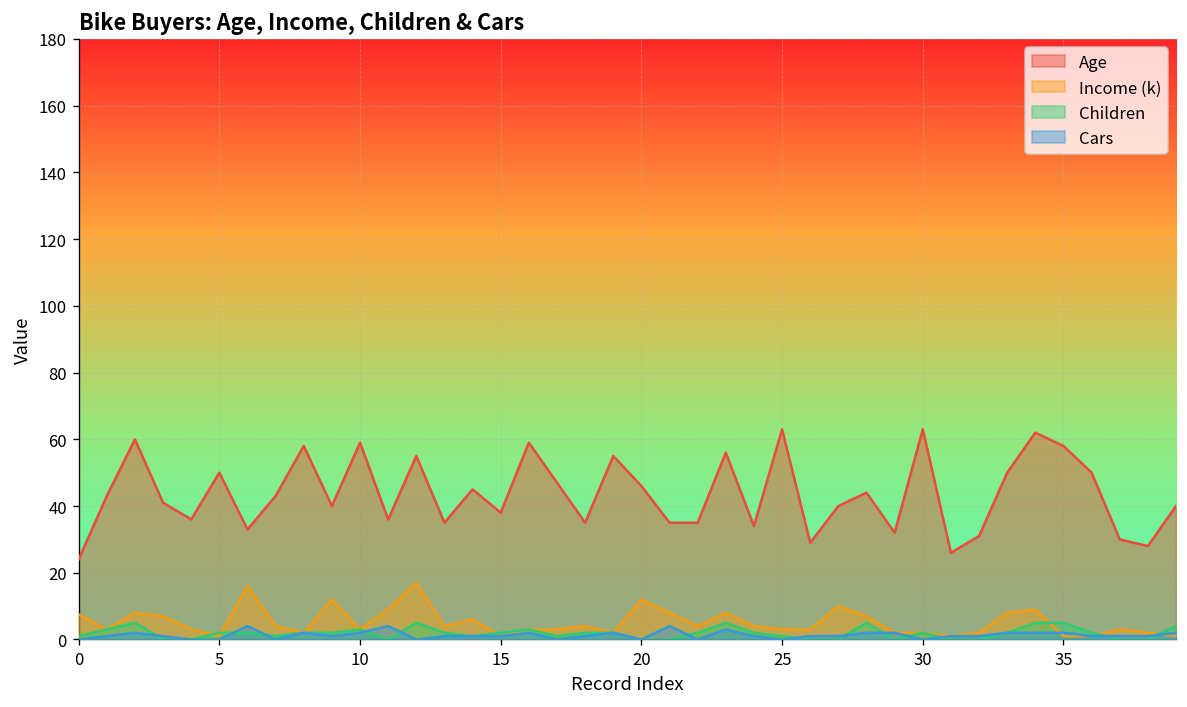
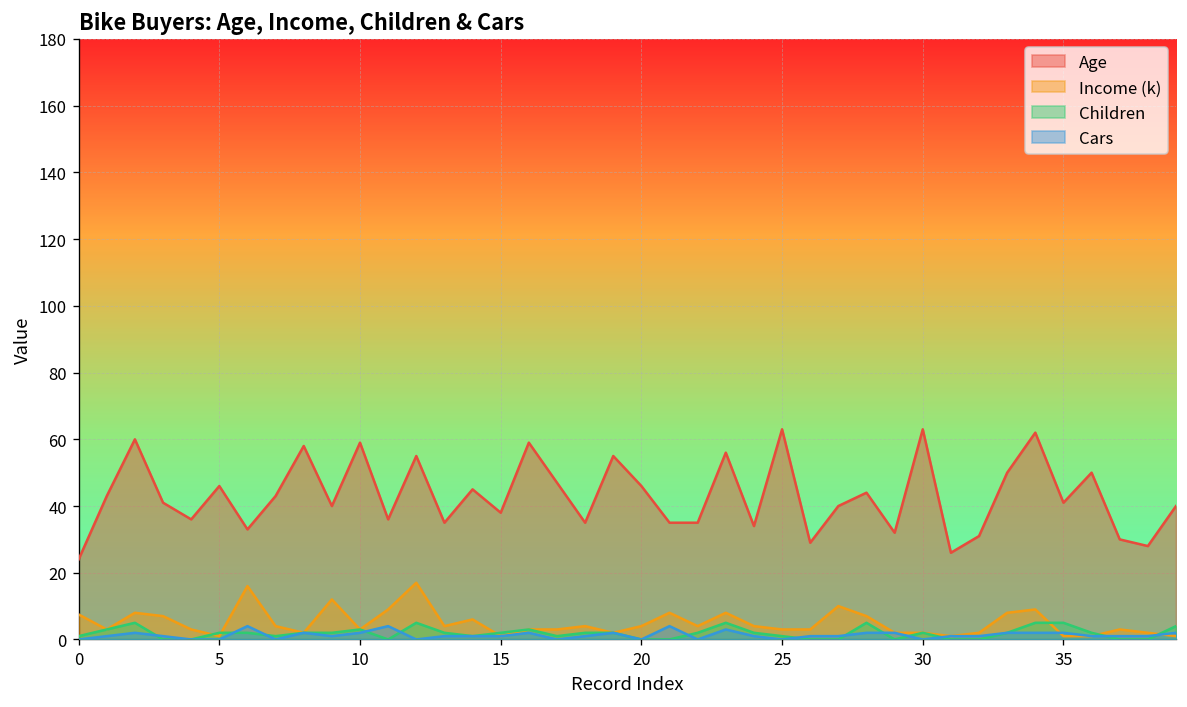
  {
    "Age": {
      "0": 24,
-     "5": 50,
+     "5": 46,
      "10": 59,
      "15": 38,
      "20": 46,
      "25": 63,
      "30": 63,
-     "35": 58
+     "35": 41
    },
    "Income (k)": {
      "0": 8,
      "5": 1,
-     "20": 12,
+     "20": 4,
      "25": 3,
      "35": 1
    },
    "Children": {
      "0": 1,
      "5": 2,
      "15": 2,
      "25": 1,
      "35": 5
    },
    "Cars": {
      "0": 0,
      "5": 0,
      "10": 2,
      "25": 0,
      "30": 0,
      "35": 2
    }
  }
